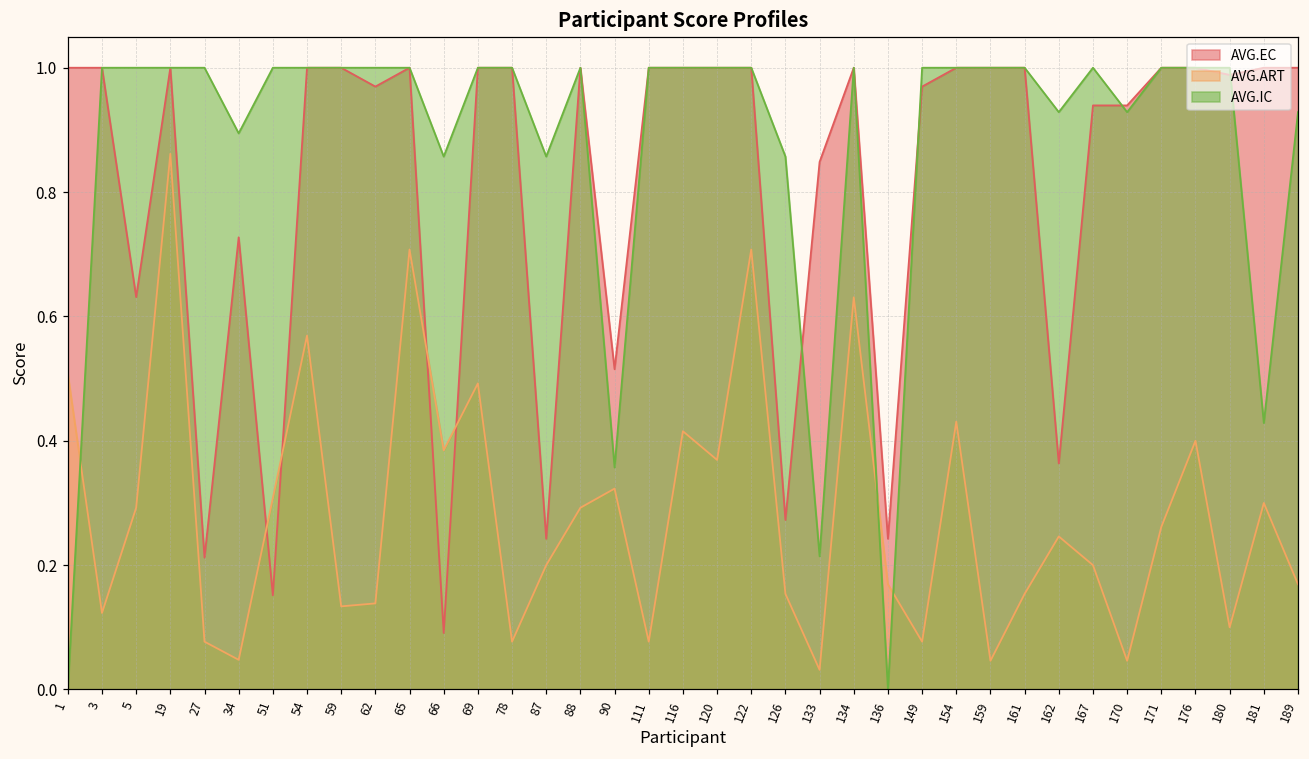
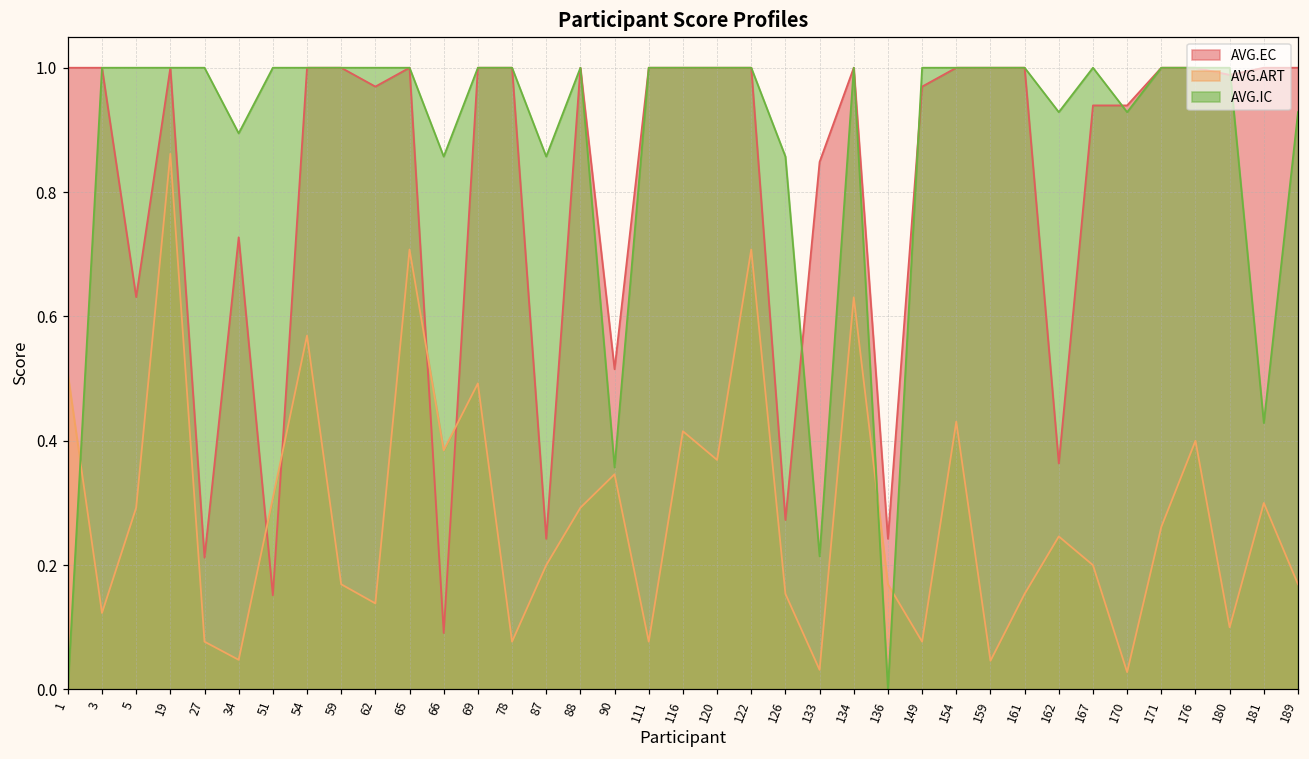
  {
    "AVG.EC": {
      "1": 1.00,
      "5": 0.63,
      "27": 0.21,
      "34": 0.73,
      "51": 0.15,
      "62": 0.97,
      "66": 0.09,
      "87": 0.24,
      "90": 0.52,
      "126": 0.27,
      "133": 0.85,
      "136": 0.24,
      "149": 0.97,
      "162": 0.36,
      "167": 0.94,
      "170": 0.94,
      "189": 1.00
    },
    "AVG.ART": {
      "1": 0.51,
      "3": 0.12,
      "5": 0.29,
      "19": 0.86,
      "27": 0.08,
      "34": 0.05,
      "51": 0.31,
      "54": 0.57,
-     "59": 0.13,
+     "59": 0.17,
      "62": 0.14,
      "65": 0.71,
      "66": 0.38,
      "69": 0.49,
      "78": 0.08,
      "87": 0.20,
      "88": 0.29,
-     "90": 0.32,
+     "90": 0.35,
      "111": 0.08,
      "116": 0.42,
      "120": 0.37,
      "122": 0.71,
      "126": 0.15,
      "133": 0.03,
      "134": 0.63,
      "136": 0.17,
      "149": 0.08,
      "154": 0.43,
      "159": 0.05,
      "161": 0.15,
      "162": 0.25,
      "167": 0.20,
-     "170": 0.05,
+     "170": 0.03,
      "171": 0.26,
      "176": 0.40,
      "180": 0.10,
      "181": 0.30,
      "189": 0.17
    },
    "AVG.IC": {
      "1": 0.00,
      "5": 1.00,
      "27": 1.00,
      "34": 0.89,
      "51": 1.00,
      "62": 1.00,
      "66": 0.86,
      "87": 0.86,
      "90": 0.36,
      "126": 0.86,
      "133": 0.21,
      "136": 0.00,
      "149": 1.00,
      "162": 0.93,
      "167": 1.00,
      "170": 0.93,
      "181": 0.43,
      "189": 0.93
    }
  }
